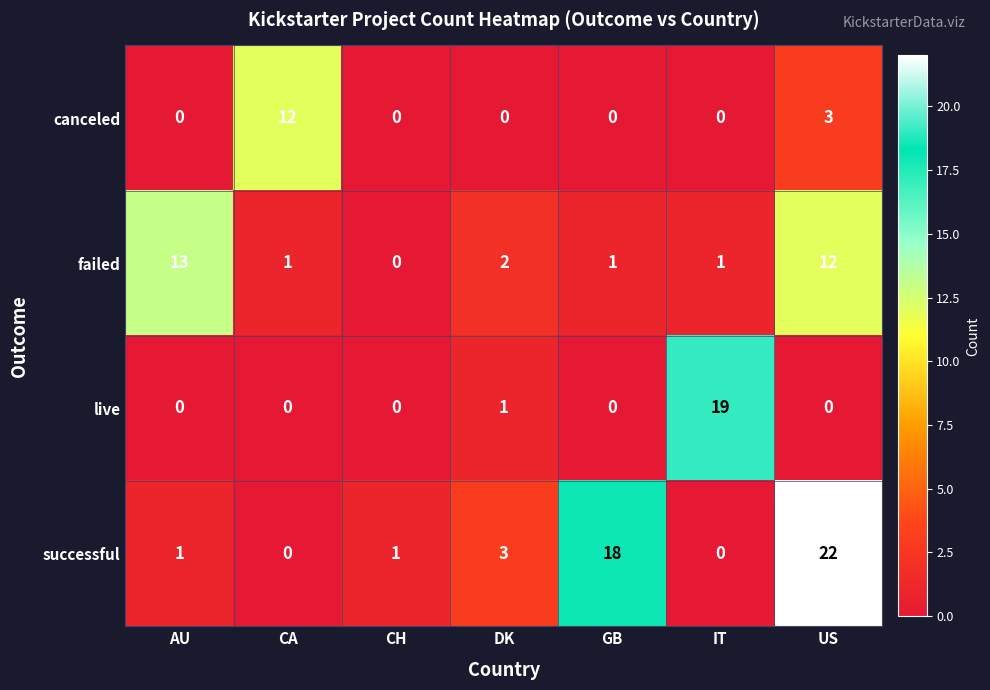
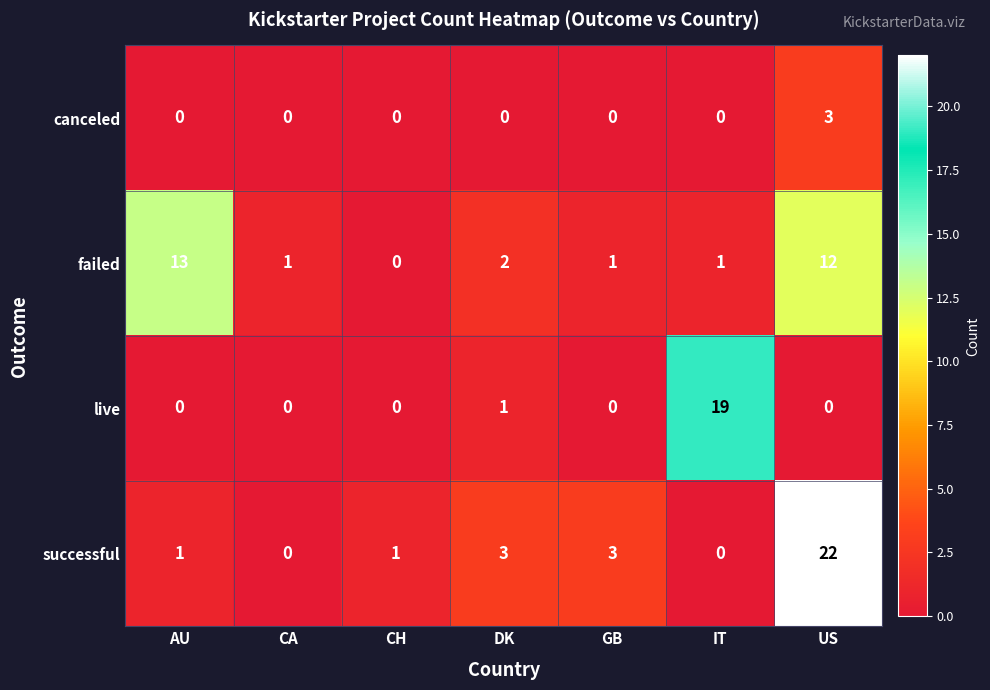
  {
    "canceled": {
      "AU": 0,
-     "CA": 12,
+     "CA": 0,
      "CH": 0,
      "DK": 0,
      "GB": 0,
      "IT": 0,
      "US": 3
    },
    "failed": {
      "AU": 13,
      "CA": 1,
      "CH": 0,
      "DK": 2,
      "GB": 1,
      "IT": 1,
      "US": 12
    },
    "live": {
      "AU": 0,
      "CA": 0,
      "CH": 0,
      "DK": 1,
      "GB": 0,
      "IT": 19,
      "US": 0
    },
    "successful": {
      "AU": 1,
      "CA": 0,
      "CH": 1,
      "DK": 3,
-     "GB": 18,
+     "GB": 3,
      "IT": 0,
      "US": 22
    }
  }
